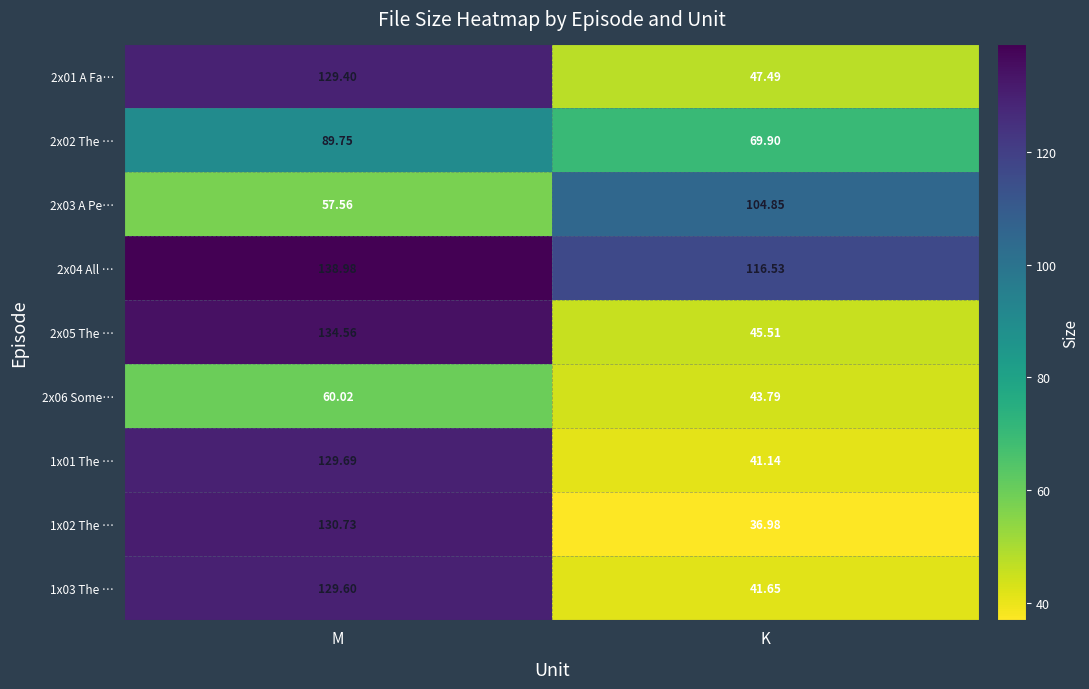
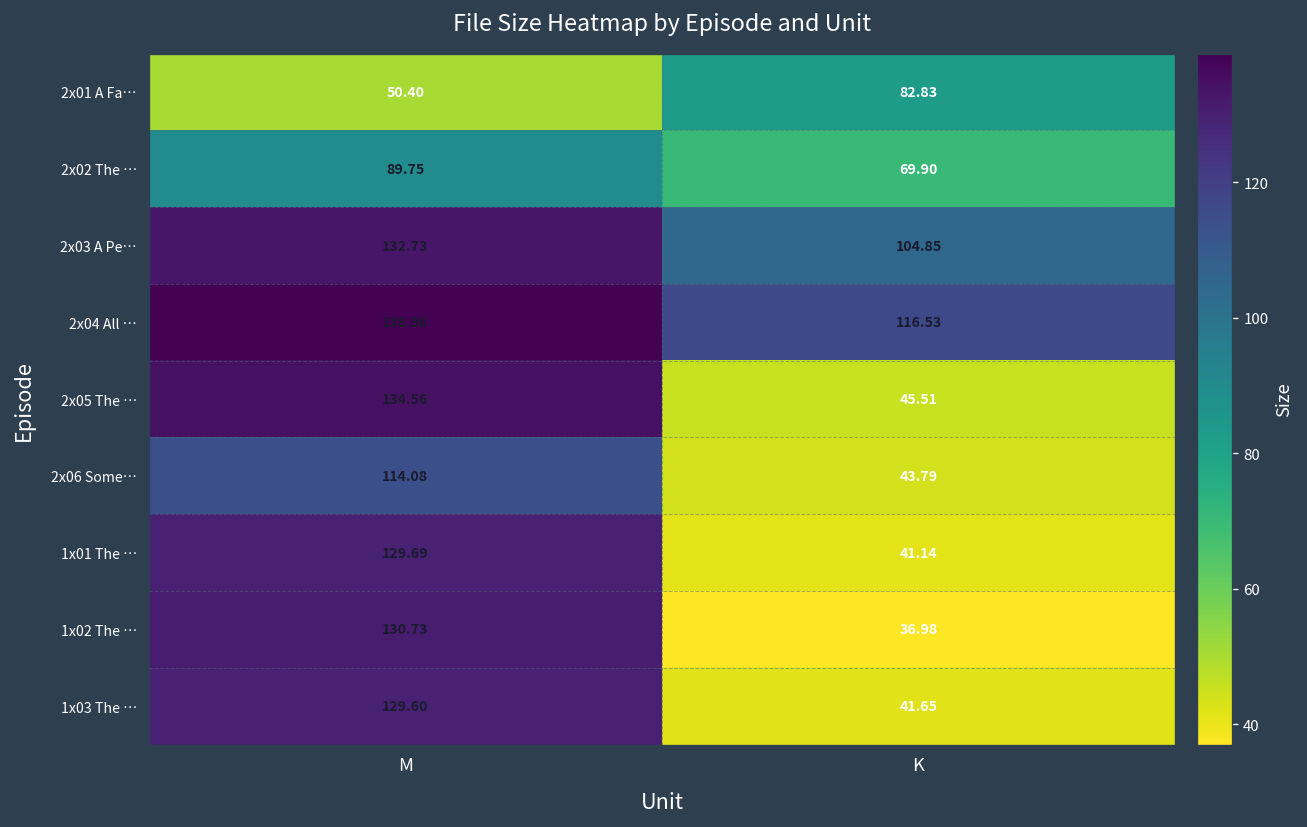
  {
    "2x01 A Fa…": {
-     "M": 129.40,
-     "K": 47.49
+     "M": 50.40,
+     "K": 82.83
    },
    "2x02 The …": {
      "M": 89.75,
      "K": 69.90
    },
    "2x03 A Pe…": {
-     "M": 57.56,
+     "M": 132.73,
      "K": 104.85
    },
    "2x04 All …": {
      "K": 116.53
    },
    "2x05 The …": {
      "M": 134.56,
      "K": 45.51
    },
    "2x06 Some…": {
-     "M": 60.02,
+     "M": 114.08,
      "K": 43.79
    },
    "1x01 The …": {
      "M": 129.69,
      "K": 41.14
    },
    "1x02 The …": {
      "M": 130.73,
      "K": 36.98
    },
    "1x03 The …": {
      "M": 129.60,
      "K": 41.65
    }
  }
